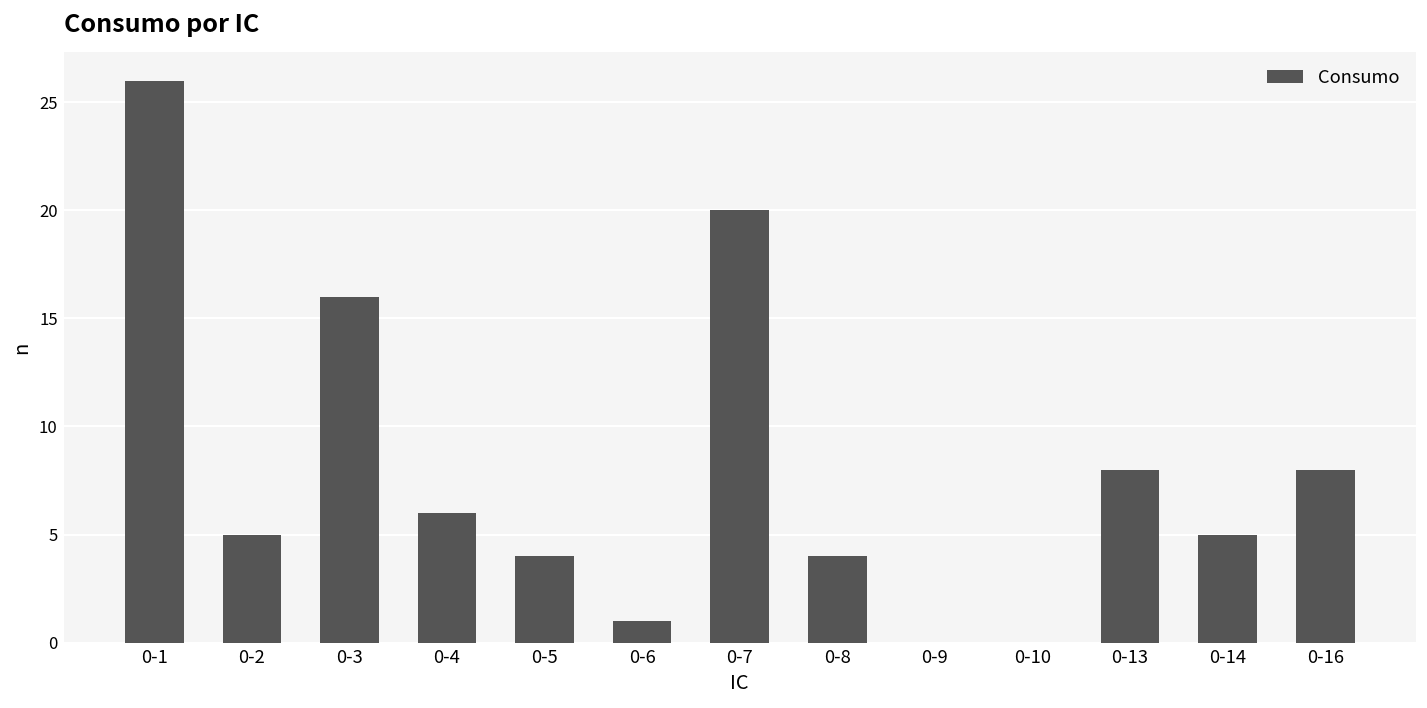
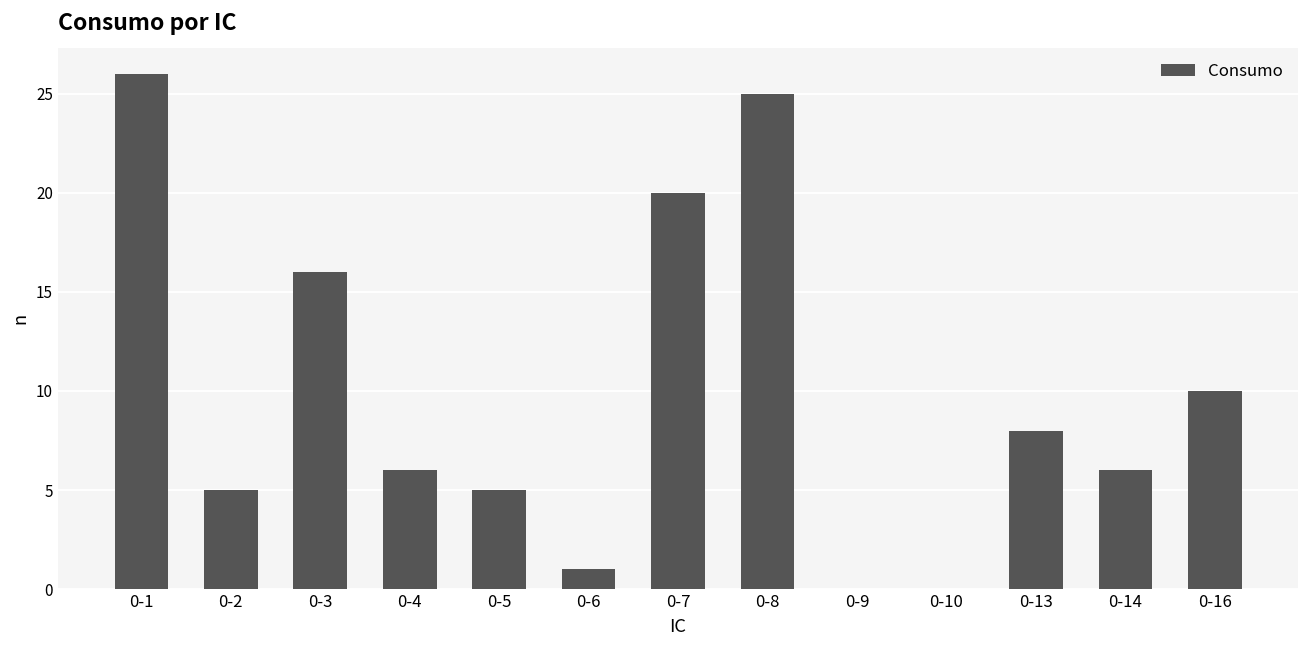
  {
    "0-1": 26,
    "0-2": 5,
    "0-3": 16,
    "0-4": 6,
-   "0-5": 4,
+   "0-5": 5,
    "0-6": 1,
    "0-7": 20,
-   "0-8": 4,
+   "0-8": 25,
    "0-9": 0,
    "0-10": 0,
    "0-13": 8,
-   "0-14": 5,
-   "0-16": 8
+   "0-14": 6,
+   "0-16": 10
  }
